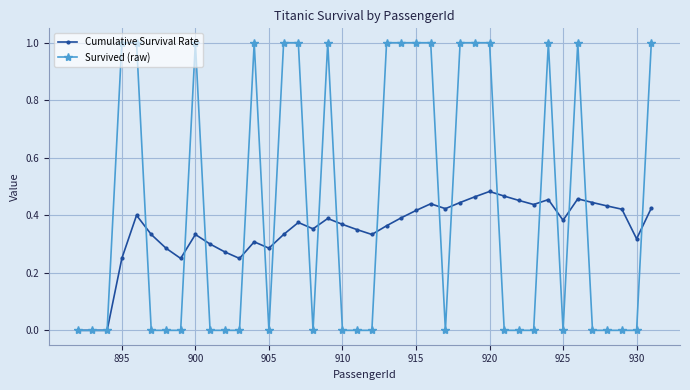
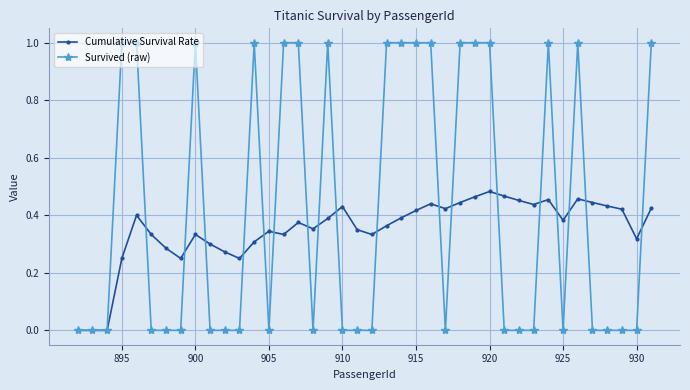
  {
    "Cumulative Survival Rate": {
      "895": 0.25,
      "900": 0.33,
-     "905": 0.29,
-     "910": 0.37,
+     "905": 0.34,
+     "910": 0.43,
      "915": 0.42,
      "920": 0.48,
      "925": 0.38,
      "930": 0.32
    },
    "Survived (raw)": {
      "905": 0.00,
      "910": 0.00,
      "915": 1.00,
      "920": 1.00,
      "925": 0.00,
      "930": 0.00
    }
  }
